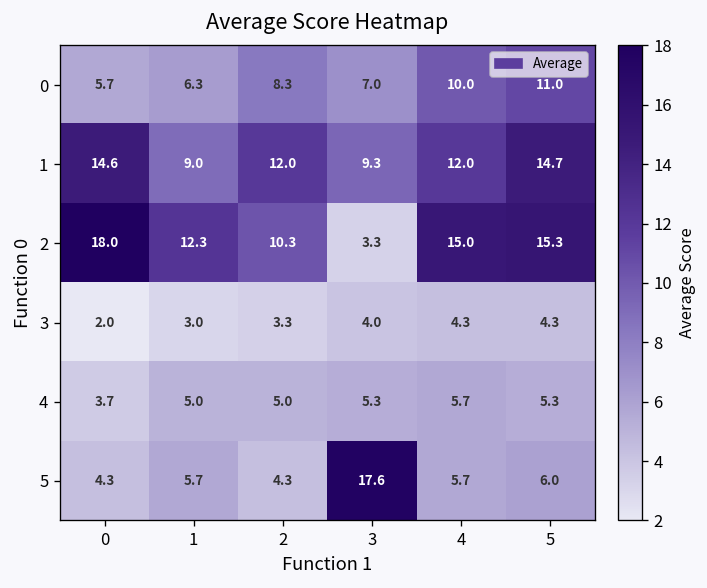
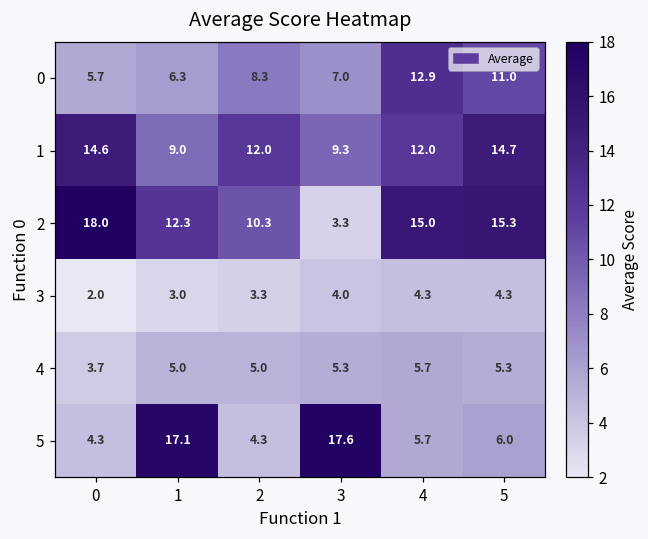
  {
    "0": {
      "0": 5.7,
      "1": 6.3,
      "2": 8.3,
      "3": 7.0,
-     "4": 10.0,
+     "4": 12.9,
      "5": 11.0
    },
    "1": {
      "0": 14.6,
      "1": 9.0,
      "2": 12.0,
      "3": 9.3,
      "4": 12.0,
      "5": 14.7
    },
    "2": {
      "0": 18.0,
      "1": 12.3,
      "2": 10.3,
      "3": 3.3,
      "4": 15.0,
      "5": 15.3
    },
    "3": {
      "0": 2.0,
      "1": 3.0,
      "2": 3.3,
      "3": 4.0,
      "4": 4.3,
      "5": 4.3
    },
    "4": {
      "0": 3.7,
      "1": 5.0,
      "2": 5.0,
      "3": 5.3,
      "4": 5.7,
      "5": 5.3
    },
    "5": {
      "0": 4.3,
-     "1": 5.7,
+     "1": 17.1,
      "2": 4.3,
      "3": 17.6,
      "4": 5.7,
      "5": 6.0
    }
  }
